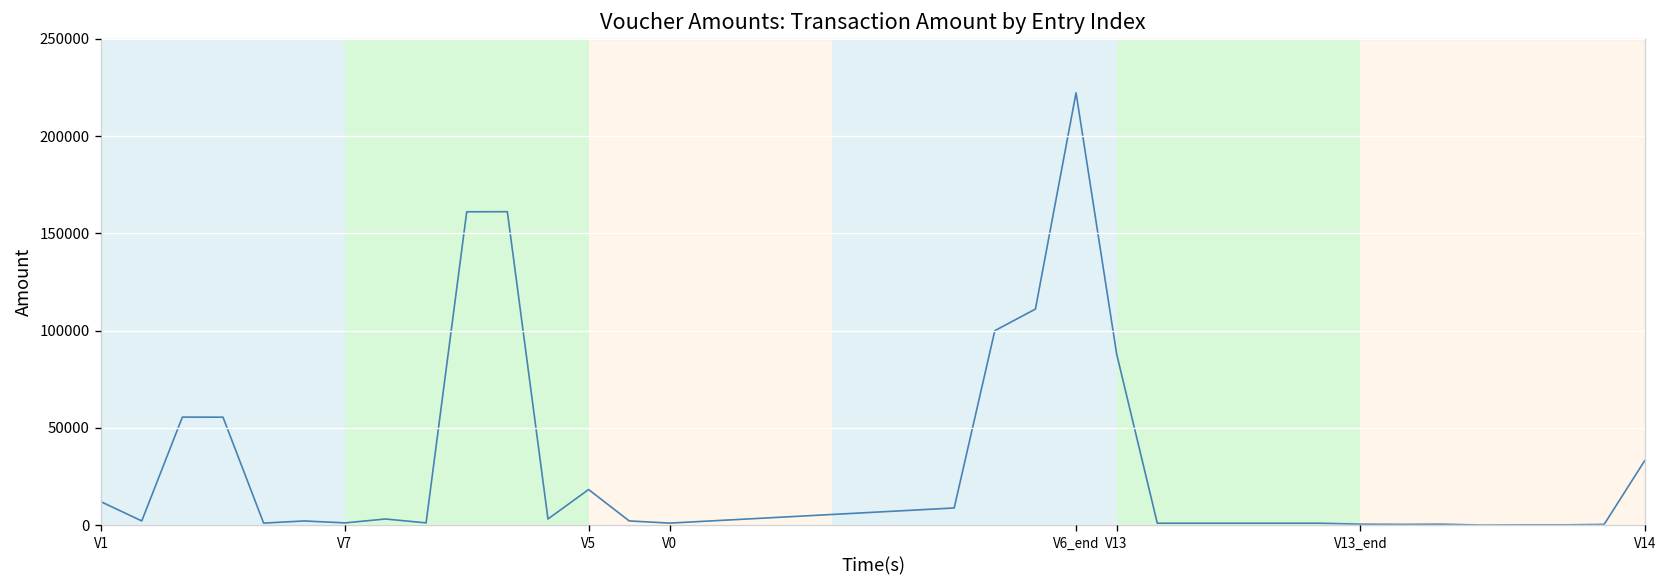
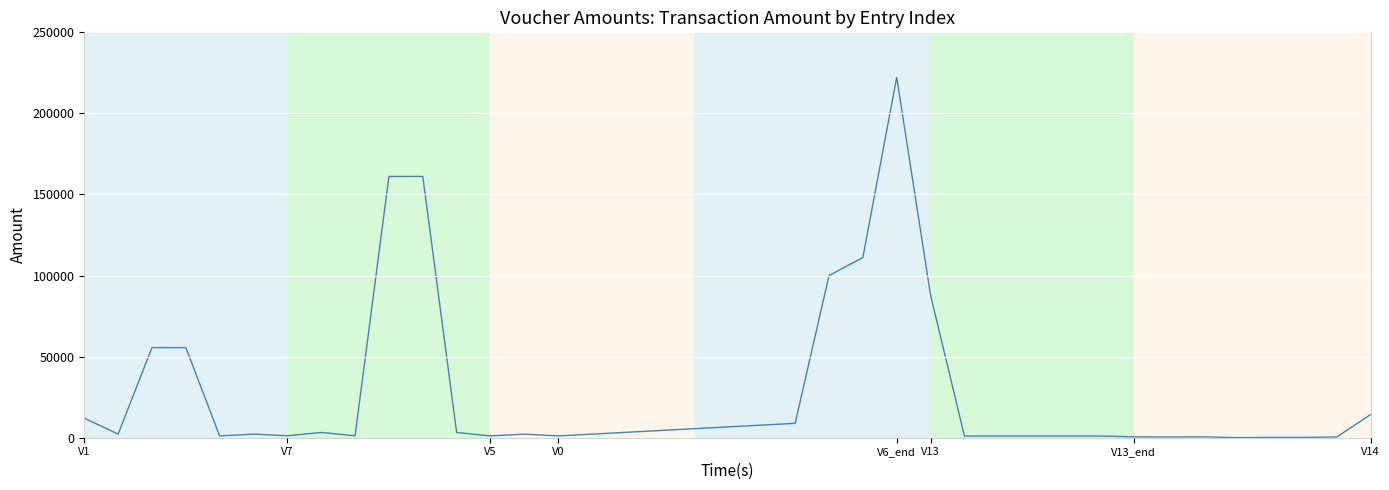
  {
    "V1": 12000,
    "V7": 1000,
-   "V5": 18000,
+   "V5": 1000,
    "V0": 1000,
    "V6_end": 222000,
    "V13": 88000,
    "V13_end": 1000,
-   "V14": 33000
+   "V14": 14000
  }
